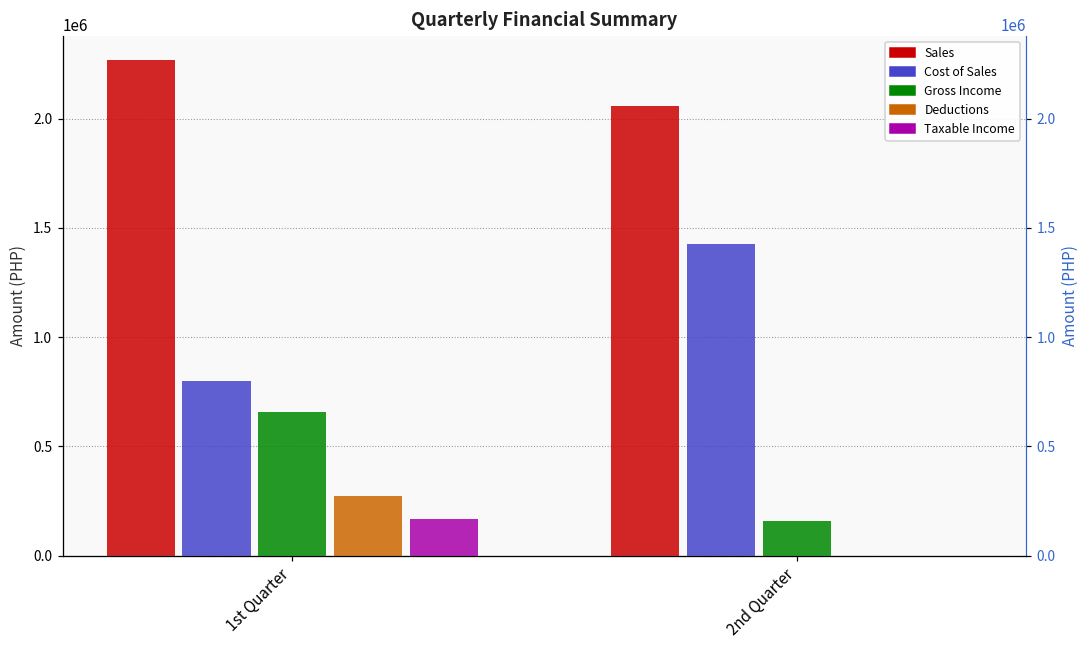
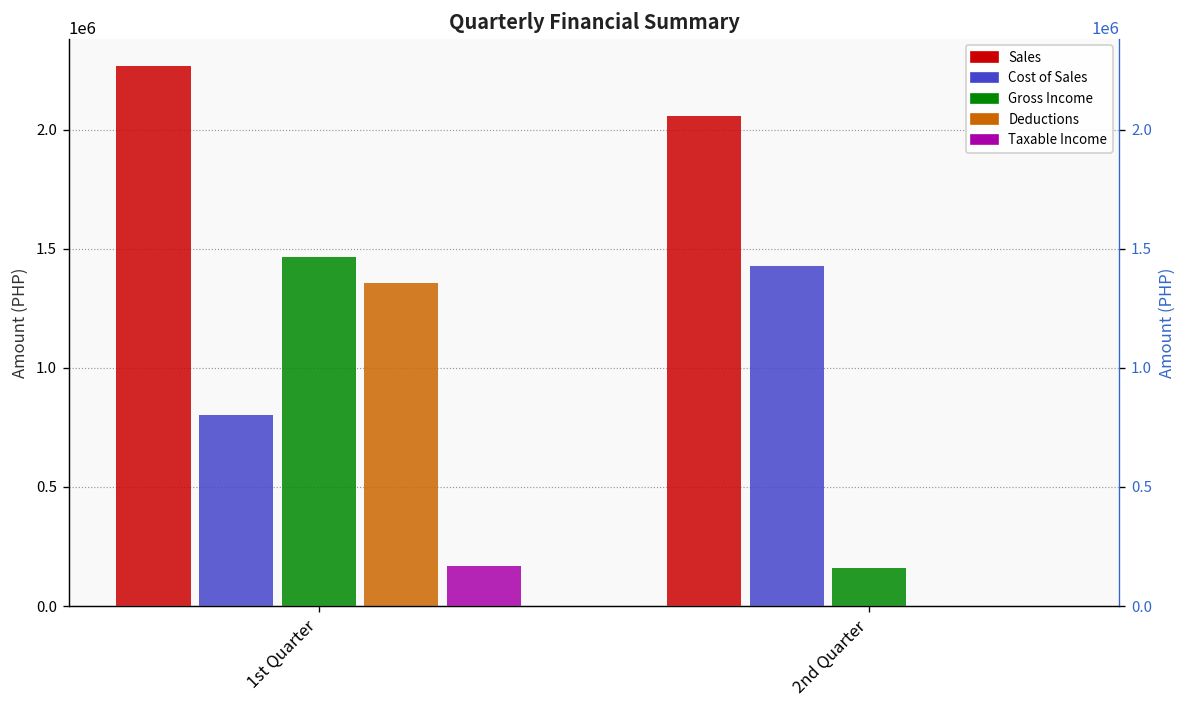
  {
    "Sales": {
      "1st Quarter": 2270000,
      "2nd Quarter": 2060000
    },
    "Cost of Sales": {
      "1st Quarter": 800000,
      "2nd Quarter": 1430000
    },
    "Gross Income": {
-     "1st Quarter": 660000,
+     "1st Quarter": 1470000,
      "2nd Quarter": 160000
    },
    "Deductions": {
-     "1st Quarter": 270000,
+     "1st Quarter": 1350000,
      "2nd Quarter": 0
    },
    "Taxable Income": {
      "1st Quarter": 170000,
      "2nd Quarter": 0
    }
  }
